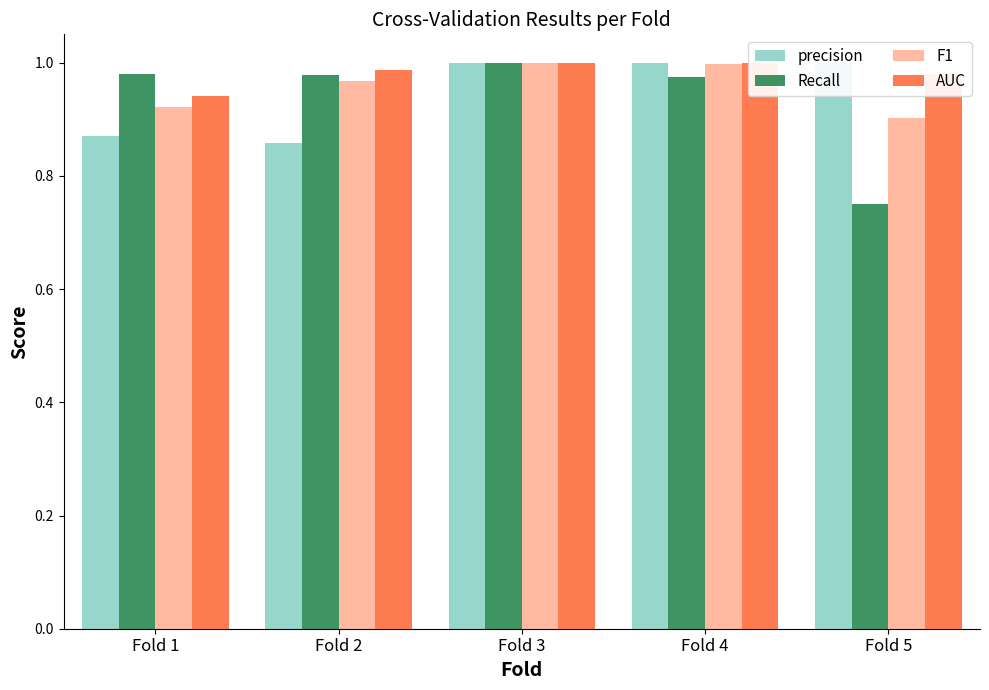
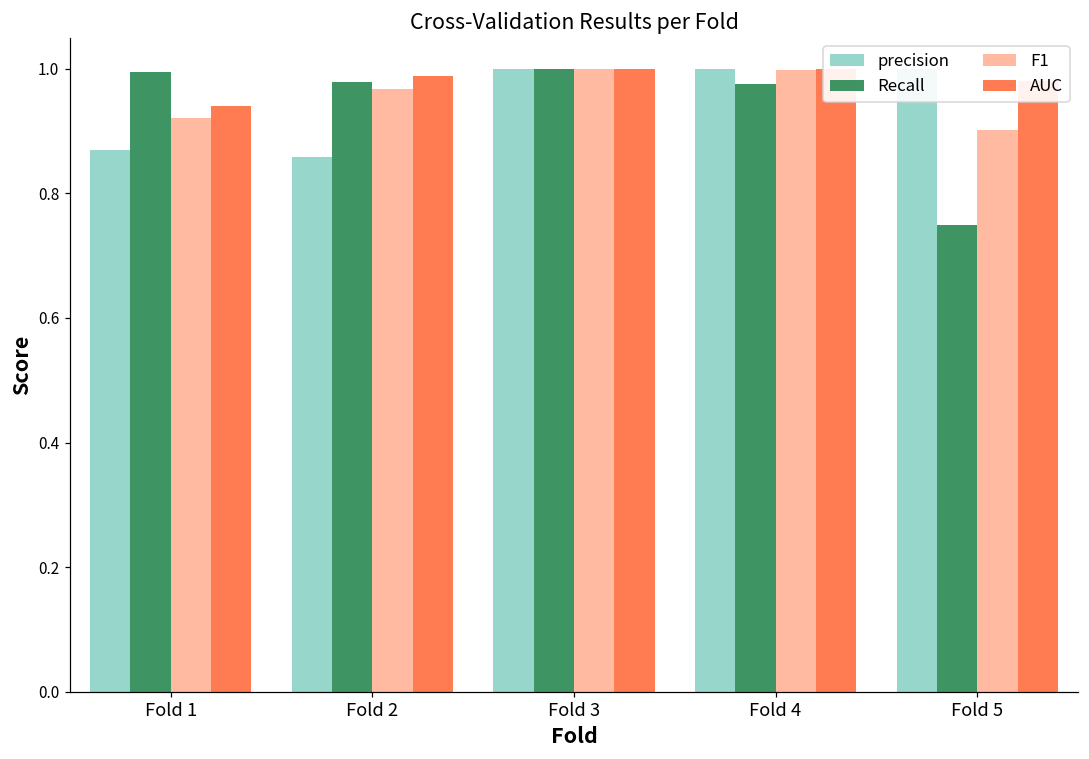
  {
    "precision": {
      "Fold 1": 0.87,
      "Fold 2": 0.86,
      "Fold 3": 1.00,
      "Fold 4": 1.00
    },
    "Recall": {
-     "Fold 1": 0.98,
+     "Fold 1": 1.00,
      "Fold 2": 0.98,
      "Fold 3": 1.00,
      "Fold 4": 0.98,
      "Fold 5": 0.75
    },
    "F1": {
      "Fold 1": 0.92,
      "Fold 2": 0.97,
      "Fold 3": 1.00,
      "Fold 4": 1.00,
      "Fold 5": 0.90
    },
    "AUC": {
      "Fold 1": 0.94,
      "Fold 2": 0.99,
      "Fold 3": 1.00
    }
  }
